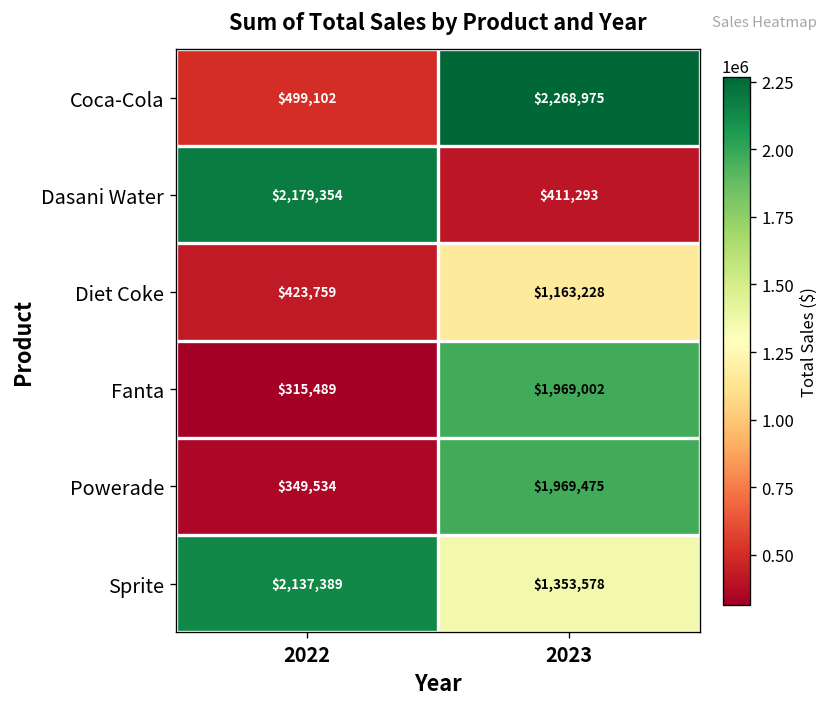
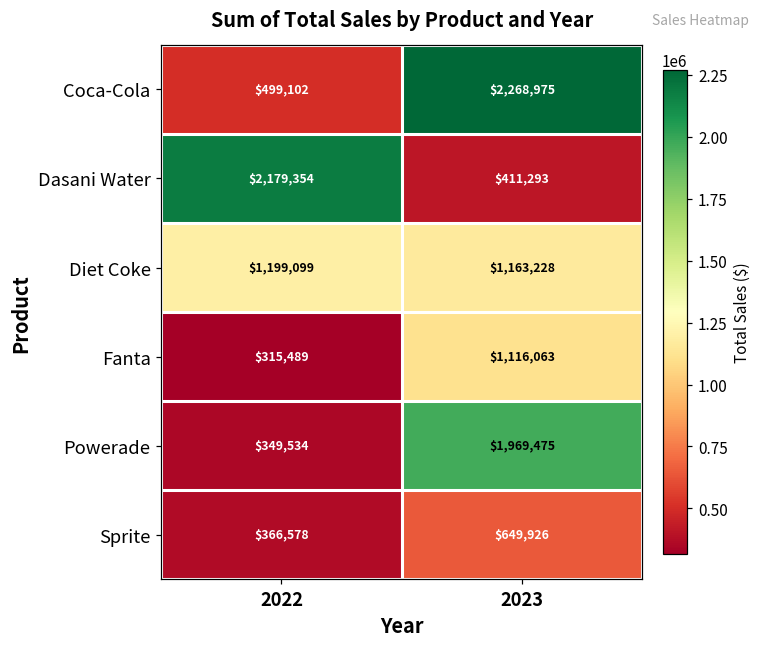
  {
    "Coca-Cola": {
      "2022": "$499,102",
      "2023": "$2,268,975"
    },
    "Dasani Water": {
      "2022": "$2,179,354",
      "2023": "$411,293"
    },
    "Diet Coke": {
-     "2022": "$423,759",
+     "2022": "$1,199,099",
      "2023": "$1,163,228"
    },
    "Fanta": {
      "2022": "$315,489",
-     "2023": "$1,969,002"
+     "2023": "$1,116,063"
    },
    "Powerade": {
      "2022": "$349,534",
      "2023": "$1,969,475"
    },
    "Sprite": {
-     "2022": "$2,137,389",
-     "2023": "$1,353,578"
+     "2022": "$366,578",
+     "2023": "$649,926"
    }
  }
